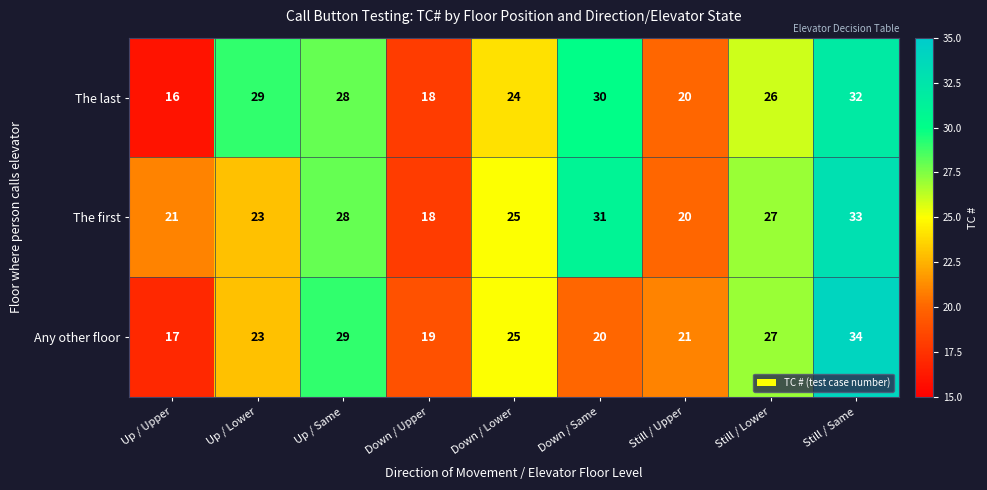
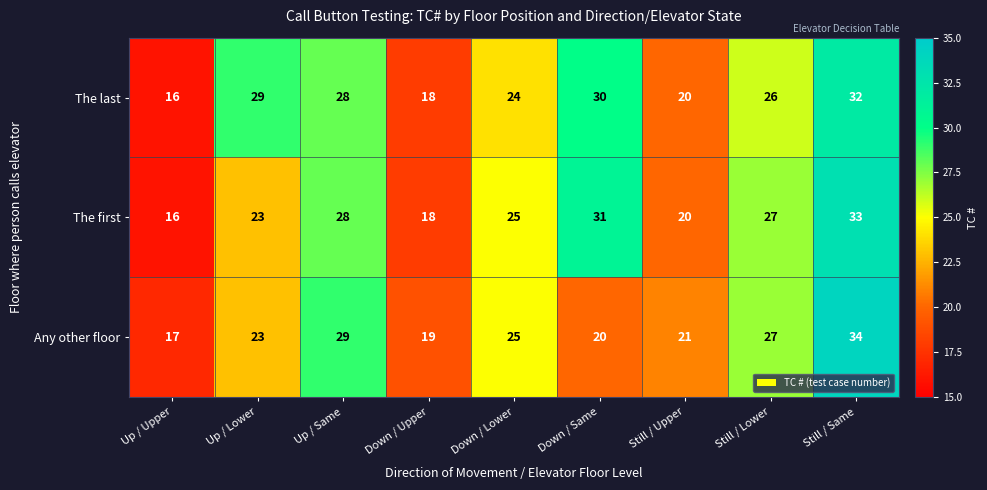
  {
    "The last": {
      "Up / Upper": 16,
      "Up / Lower": 29,
      "Up / Same": 28,
      "Down / Upper": 18,
      "Down / Lower": 24,
      "Down / Same": 30,
      "Still / Upper": 20,
      "Still / Lower": 26,
      "Still / Same": 32
    },
    "The first": {
-     "Up / Upper": 21,
+     "Up / Upper": 16,
      "Up / Lower": 23,
      "Up / Same": 28,
      "Down / Upper": 18,
      "Down / Lower": 25,
      "Down / Same": 31,
      "Still / Upper": 20,
      "Still / Lower": 27,
      "Still / Same": 33
    },
    "Any other floor": {
      "Up / Upper": 17,
      "Up / Lower": 23,
      "Up / Same": 29,
      "Down / Upper": 19,
      "Down / Lower": 25,
      "Down / Same": 20,
      "Still / Upper": 21,
      "Still / Lower": 27,
      "Still / Same": 34
    }
  }
